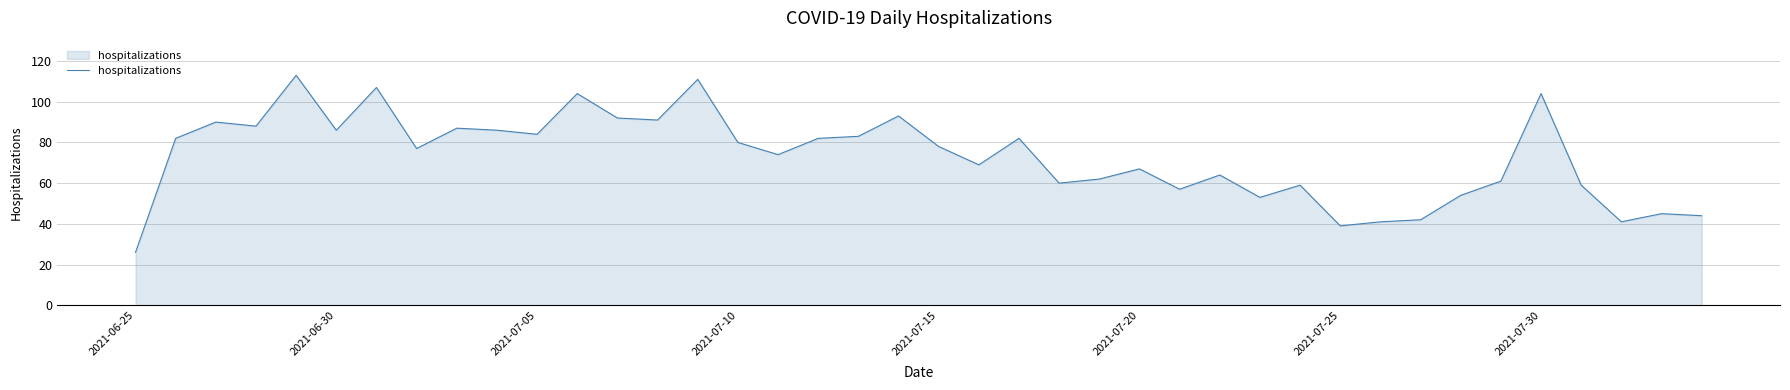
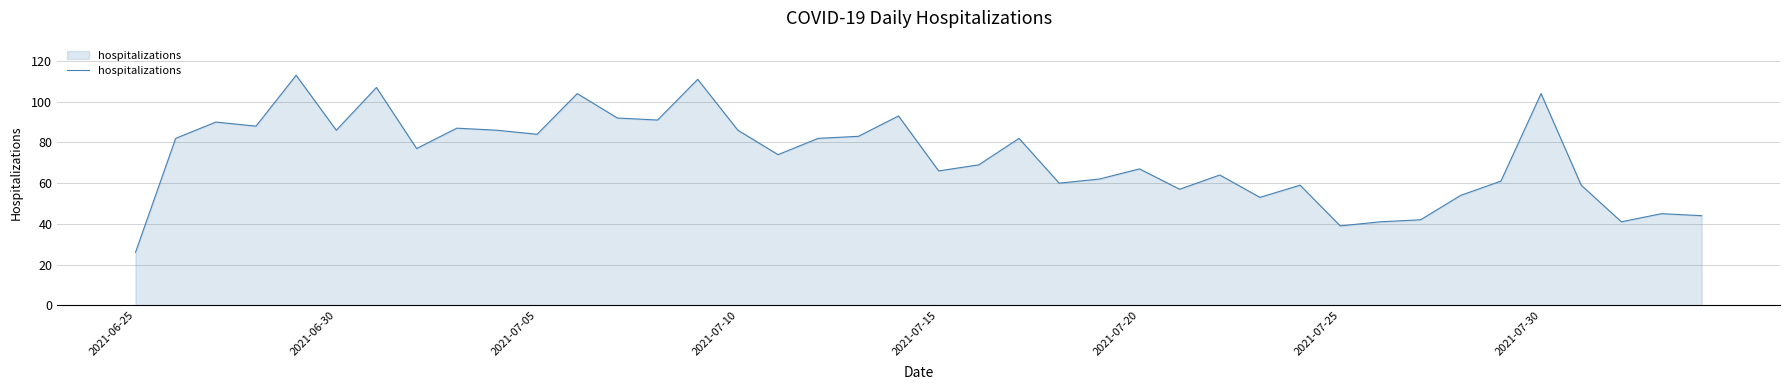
  {
    "2021-06-25": 26,
    "2021-06-30": 86,
    "2021-07-05": 84,
-   "2021-07-10": 80,
-   "2021-07-15": 78,
+   "2021-07-10": 86,
+   "2021-07-15": 66,
    "2021-07-20": 67,
    "2021-07-25": 39,
    "2021-07-30": 104
  }
